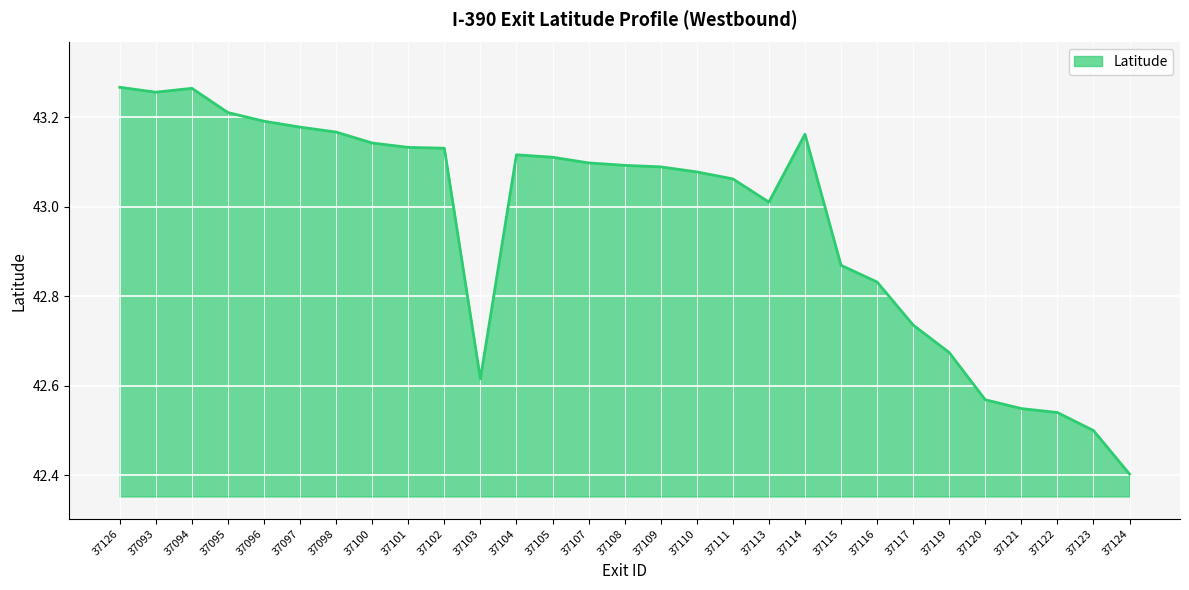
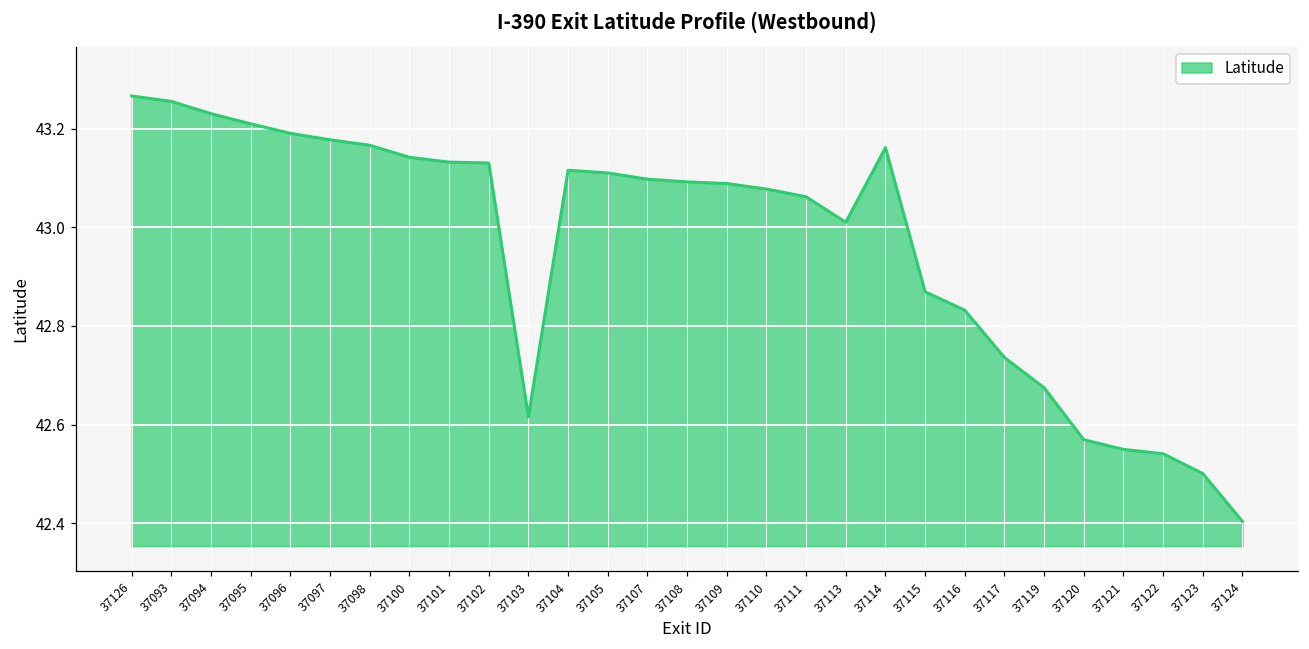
  {
    "37126": 43.27,
    "37093": 43.26,
-   "37094": 43.26,
+   "37094": 43.23,
    "37095": 43.21,
    "37096": 43.19,
    "37097": 43.18,
    "37098": 43.17,
    "37100": 43.14,
    "37101": 43.13,
    "37102": 43.13,
    "37103": 42.62,
    "37104": 43.12,
    "37105": 43.11,
    "37107": 43.10,
    "37108": 43.09,
    "37109": 43.09,
    "37110": 43.08,
    "37111": 43.06,
    "37113": 43.01,
    "37114": 43.16,
    "37115": 42.87,
    "37116": 42.83,
    "37117": 42.74,
    "37119": 42.67,
    "37120": 42.57,
    "37121": 42.55,
    "37122": 42.54,
    "37123": 42.50,
    "37124": 42.40
  }
